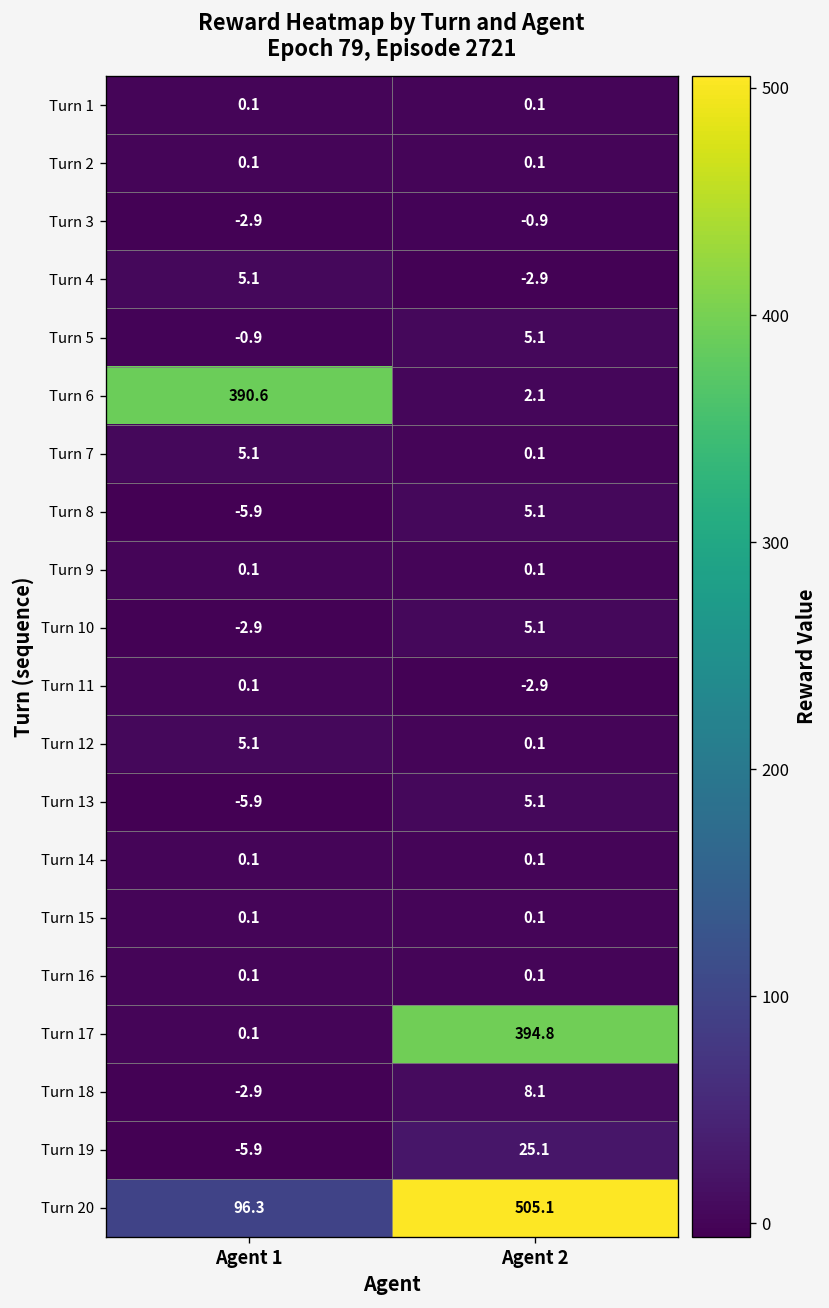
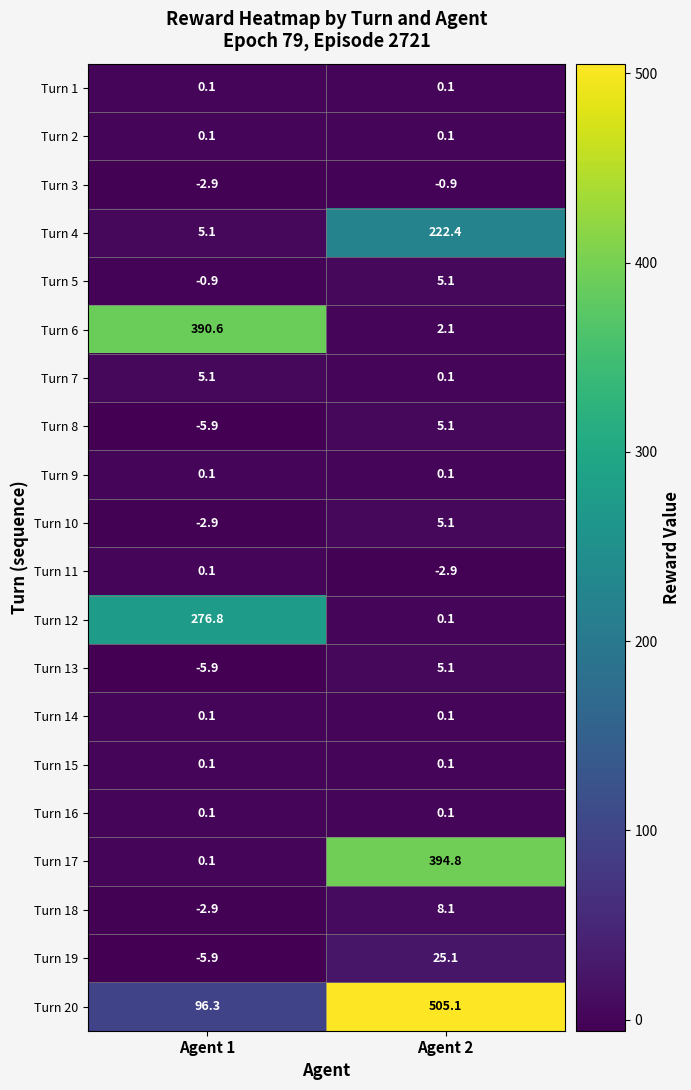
  {
    "Turn 1": {
      "Agent 1": 0.1,
      "Agent 2": 0.1
    },
    "Turn 2": {
      "Agent 1": 0.1,
      "Agent 2": 0.1
    },
    "Turn 3": {
      "Agent 1": -2.9,
      "Agent 2": -0.9
    },
    "Turn 4": {
      "Agent 1": 5.1,
-     "Agent 2": -2.9
+     "Agent 2": 222.4
    },
    "Turn 5": {
      "Agent 1": -0.9,
      "Agent 2": 5.1
    },
    "Turn 6": {
      "Agent 1": 390.6,
      "Agent 2": 2.1
    },
    "Turn 7": {
      "Agent 1": 5.1,
      "Agent 2": 0.1
    },
    "Turn 8": {
      "Agent 1": -5.9,
      "Agent 2": 5.1
    },
    "Turn 9": {
      "Agent 1": 0.1,
      "Agent 2": 0.1
    },
    "Turn 10": {
      "Agent 1": -2.9,
      "Agent 2": 5.1
    },
    "Turn 11": {
      "Agent 1": 0.1,
      "Agent 2": -2.9
    },
    "Turn 12": {
-     "Agent 1": 5.1,
+     "Agent 1": 276.8,
      "Agent 2": 0.1
    },
    "Turn 13": {
      "Agent 1": -5.9,
      "Agent 2": 5.1
    },
    "Turn 14": {
      "Agent 1": 0.1,
      "Agent 2": 0.1
    },
    "Turn 15": {
      "Agent 1": 0.1,
      "Agent 2": 0.1
    },
    "Turn 16": {
      "Agent 1": 0.1,
      "Agent 2": 0.1
    },
    "Turn 17": {
      "Agent 1": 0.1,
      "Agent 2": 394.8
    },
    "Turn 18": {
      "Agent 1": -2.9,
      "Agent 2": 8.1
    },
    "Turn 19": {
      "Agent 1": -5.9,
      "Agent 2": 25.1
    },
    "Turn 20": {
      "Agent 1": 96.3,
      "Agent 2": 505.1
    }
  }
